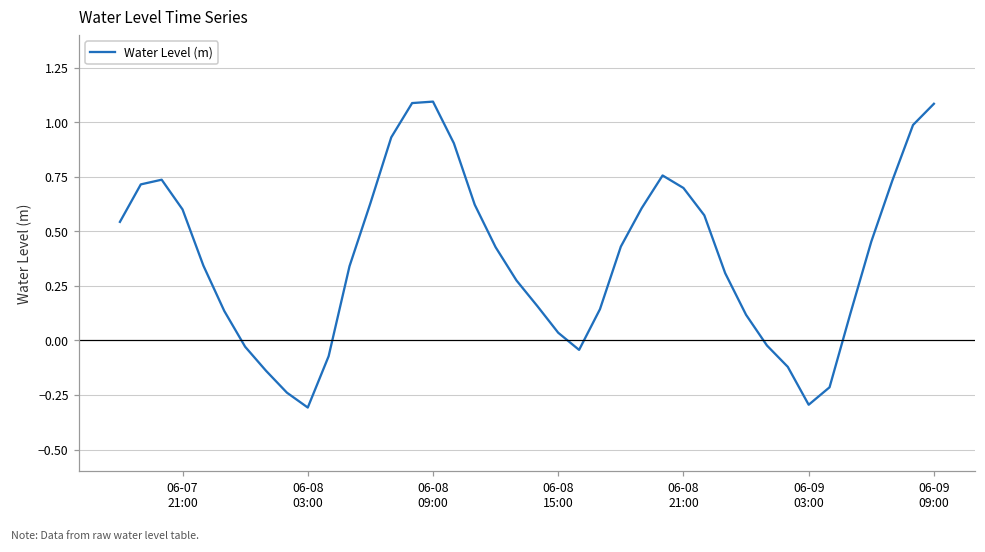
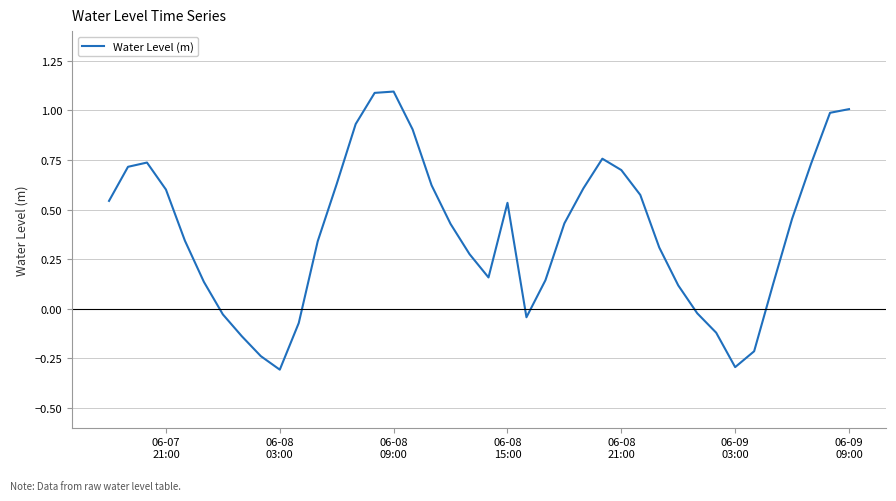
  {
    "06-07 21:00": 0.60,
    "06-08 03:00": -0.31,
    "06-08 09:00": 1.10,
-   "06-08 15:00": 0.04,
+   "06-08 15:00": 0.53,
    "06-08 21:00": 0.70,
    "06-09 03:00": -0.29,
-   "06-09 09:00": 1.09
+   "06-09 09:00": 1.01
  }
